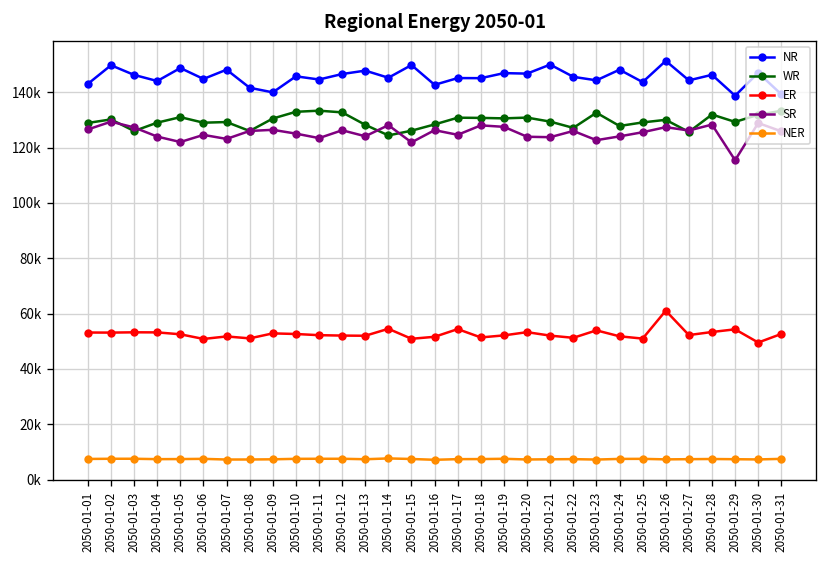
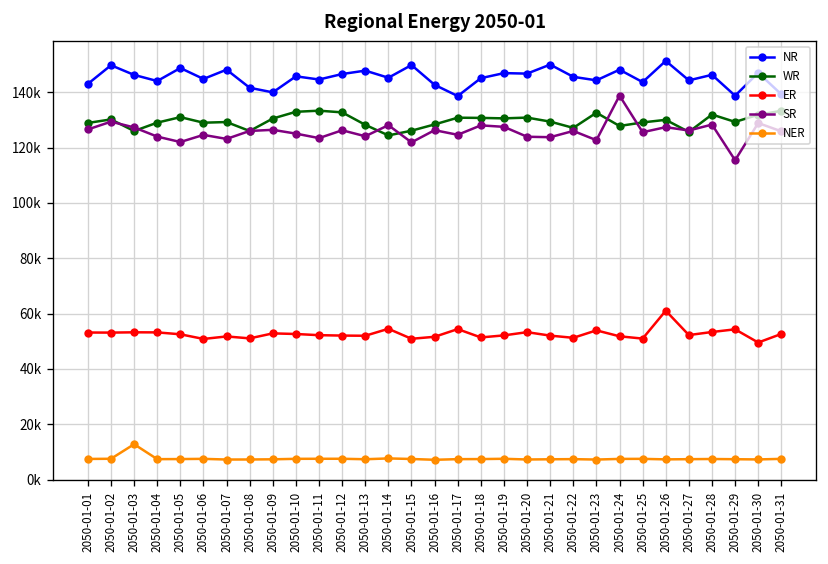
  {
    "NR": {
      "2050-01-01": 143000,
      "2050-01-02": 150000,
      "2050-01-03": 146000,
      "2050-01-04": 144000,
      "2050-01-05": 149000,
      "2050-01-06": 145000,
      "2050-01-07": 148000,
      "2050-01-08": 142000,
      "2050-01-09": 140000,
      "2050-01-10": 146000,
      "2050-01-11": 145000,
      "2050-01-12": 147000,
      "2050-01-13": 148000,
      "2050-01-14": 145000,
      "2050-01-15": 150000,
      "2050-01-16": 143000,
-     "2050-01-17": 145000,
+     "2050-01-17": 139000,
      "2050-01-18": 145000,
      "2050-01-19": 147000,
      "2050-01-20": 147000,
      "2050-01-21": 150000,
      "2050-01-22": 146000,
      "2050-01-23": 144000,
      "2050-01-24": 148000,
      "2050-01-25": 144000,
      "2050-01-26": 151000,
      "2050-01-27": 144000,
      "2050-01-28": 146000,
      "2050-01-29": 139000
    },
    "WR": {
      "2050-01-01": 129000,
      "2050-01-03": 126000,
      "2050-01-04": 129000,
      "2050-01-05": 131000,
      "2050-01-06": 129000,
      "2050-01-07": 129000,
      "2050-01-09": 130000,
      "2050-01-10": 133000,
      "2050-01-11": 133000,
      "2050-01-12": 133000,
      "2050-01-13": 128000,
      "2050-01-14": 124000,
      "2050-01-15": 126000,
      "2050-01-16": 128000,
      "2050-01-17": 131000,
      "2050-01-18": 131000,
      "2050-01-19": 131000,
      "2050-01-20": 131000,
      "2050-01-21": 129000,
      "2050-01-23": 133000,
      "2050-01-24": 128000,
      "2050-01-25": 129000,
      "2050-01-26": 130000,
      "2050-01-28": 132000,
      "2050-01-29": 129000
    },
    "ER": {
      "2050-01-01": 53000,
      "2050-01-02": 53000,
      "2050-01-03": 53000,
      "2050-01-04": 53000,
      "2050-01-05": 52000,
      "2050-01-06": 51000,
      "2050-01-07": 52000,
      "2050-01-08": 51000,
      "2050-01-09": 53000,
      "2050-01-10": 53000,
      "2050-01-11": 52000,
      "2050-01-12": 52000,
      "2050-01-13": 52000,
      "2050-01-14": 54000,
      "2050-01-15": 51000,
      "2050-01-16": 52000,
      "2050-01-17": 54000,
      "2050-01-18": 51000,
      "2050-01-19": 52000,
      "2050-01-20": 53000,
      "2050-01-21": 52000,
      "2050-01-22": 51000,
      "2050-01-23": 54000,
      "2050-01-24": 52000,
      "2050-01-25": 51000,
      "2050-01-26": 61000,
      "2050-01-27": 52000,
      "2050-01-28": 53000,
      "2050-01-29": 54000,
      "2050-01-30": 50000,
      "2050-01-31": 53000
    },
    "SR": {
      "2050-01-01": 127000,
      "2050-01-03": 127000,
      "2050-01-04": 124000,
      "2050-01-05": 122000,
      "2050-01-06": 125000,
      "2050-01-07": 123000,
      "2050-01-09": 126000,
      "2050-01-10": 125000,
      "2050-01-11": 123000,
      "2050-01-12": 126000,
      "2050-01-13": 124000,
      "2050-01-14": 128000,
      "2050-01-15": 122000,
      "2050-01-16": 126000,
      "2050-01-17": 125000,
      "2050-01-18": 128000,
      "2050-01-19": 127000,
      "2050-01-20": 124000,
      "2050-01-21": 124000,
      "2050-01-23": 123000,
-     "2050-01-24": 124000,
+     "2050-01-24": 139000,
      "2050-01-25": 126000,
      "2050-01-26": 127000,
      "2050-01-28": 128000,
      "2050-01-29": 115000
    },
    "NER": {
      "2050-01-01": 7000,
      "2050-01-02": 8000,
-     "2050-01-03": 8000,
+     "2050-01-03": 13000,
      "2050-01-04": 7000,
      "2050-01-05": 7000,
      "2050-01-06": 7000,
      "2050-01-07": 7000,
      "2050-01-08": 7000,
      "2050-01-09": 7000,
      "2050-01-10": 7000,
      "2050-01-11": 8000,
      "2050-01-12": 8000,
      "2050-01-13": 7000,
      "2050-01-14": 8000,
      "2050-01-15": 7000,
      "2050-01-16": 7000,
      "2050-01-17": 7000,
      "2050-01-18": 7000,
      "2050-01-19": 8000,
      "2050-01-20": 7000,
      "2050-01-21": 7000,
      "2050-01-22": 7000,
      "2050-01-23": 7000,
      "2050-01-24": 7000,
      "2050-01-25": 7000,
      "2050-01-26": 7000,
      "2050-01-27": 7000,
      "2050-01-28": 7000,
      "2050-01-29": 7000,
      "2050-01-30": 7000,
      "2050-01-31": 7000
    }
  }
